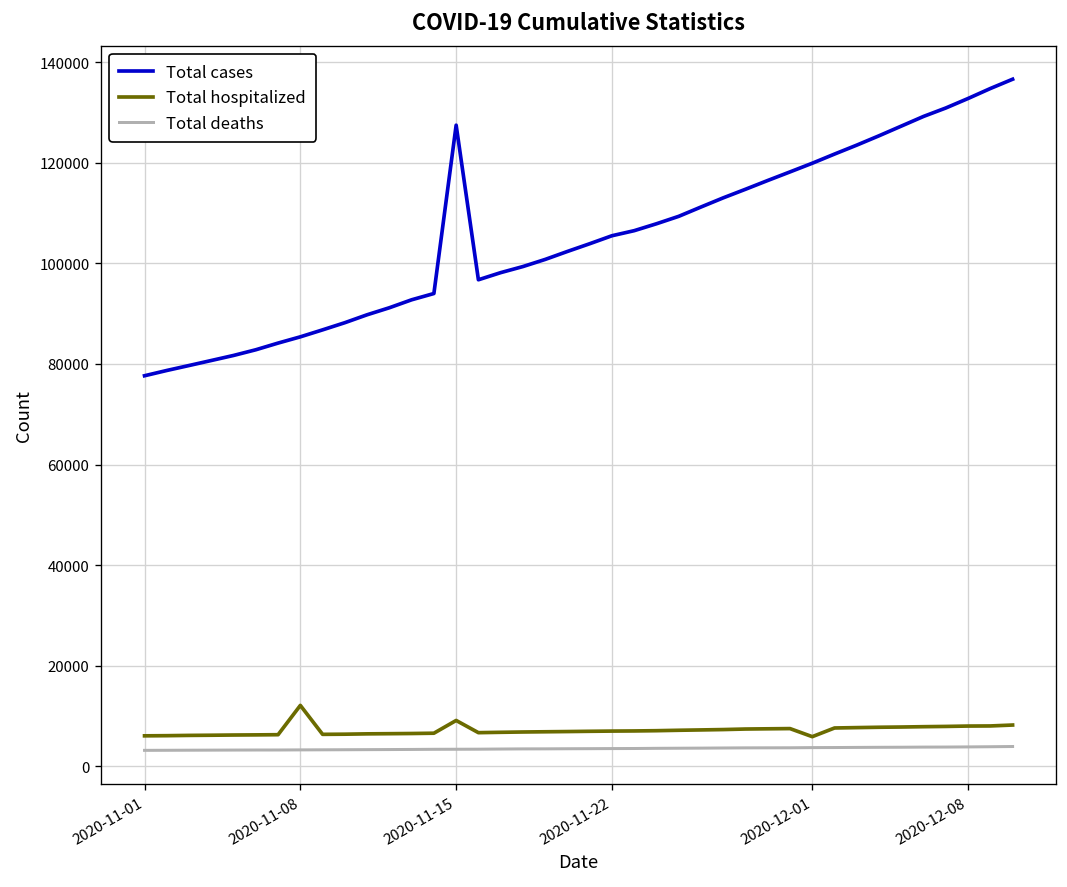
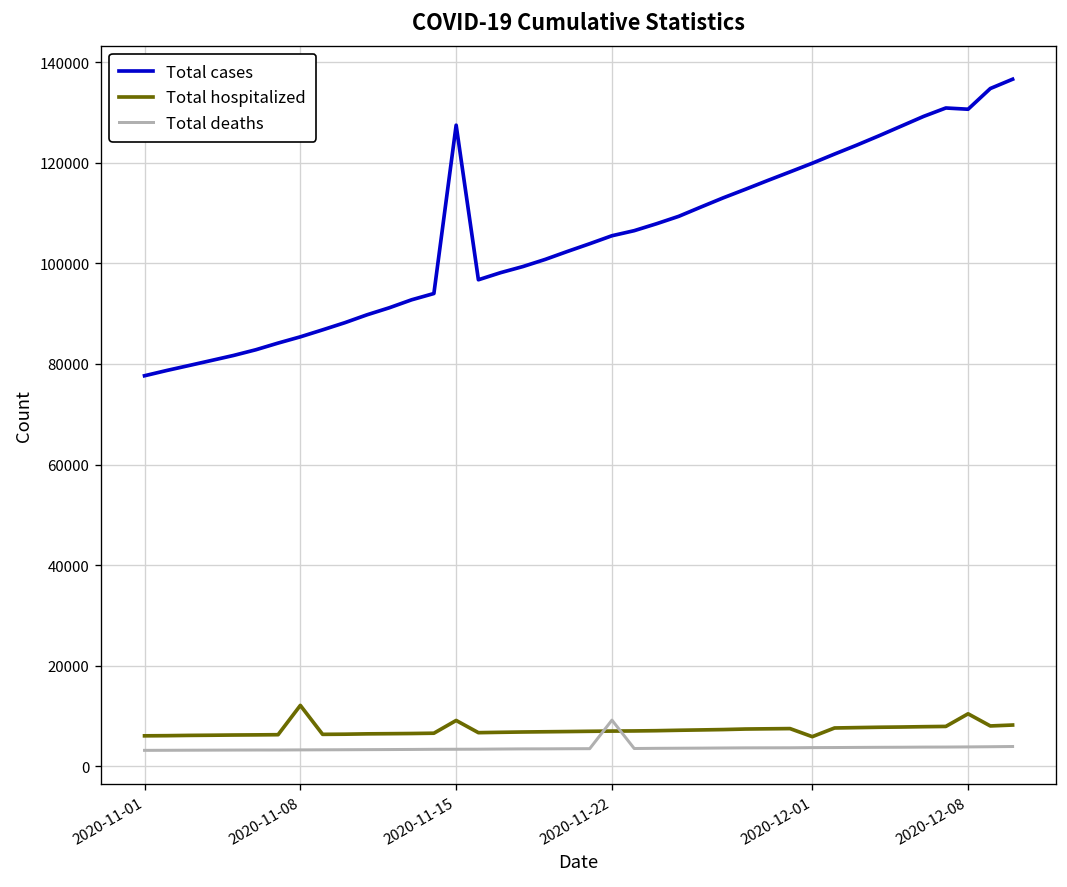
  {
    "Total cases": {
      "2020-11-01": 78000,
      "2020-11-08": 85000,
      "2020-11-15": 127000,
      "2020-11-22": 106000,
      "2020-12-01": 120000,
-     "2020-12-08": 133000
+     "2020-12-08": 131000
    },
    "Total hospitalized": {
      "2020-11-01": 6000,
      "2020-11-08": 12000,
      "2020-11-15": 9000,
      "2020-11-22": 7000,
      "2020-12-01": 6000,
-     "2020-12-08": 8000
+     "2020-12-08": 10000
    },
    "Total deaths": {
      "2020-11-01": 3000,
      "2020-11-08": 3000,
      "2020-11-15": 3000,
-     "2020-11-22": 4000,
+     "2020-11-22": 9000,
      "2020-12-01": 4000,
      "2020-12-08": 4000
    }
  }
